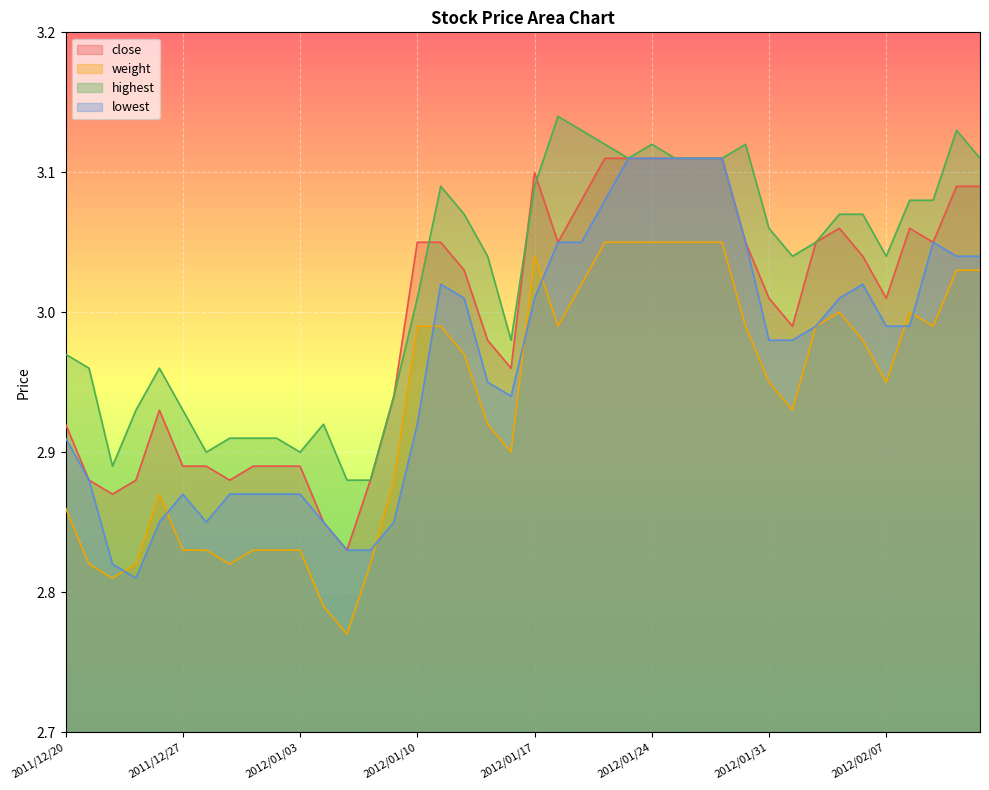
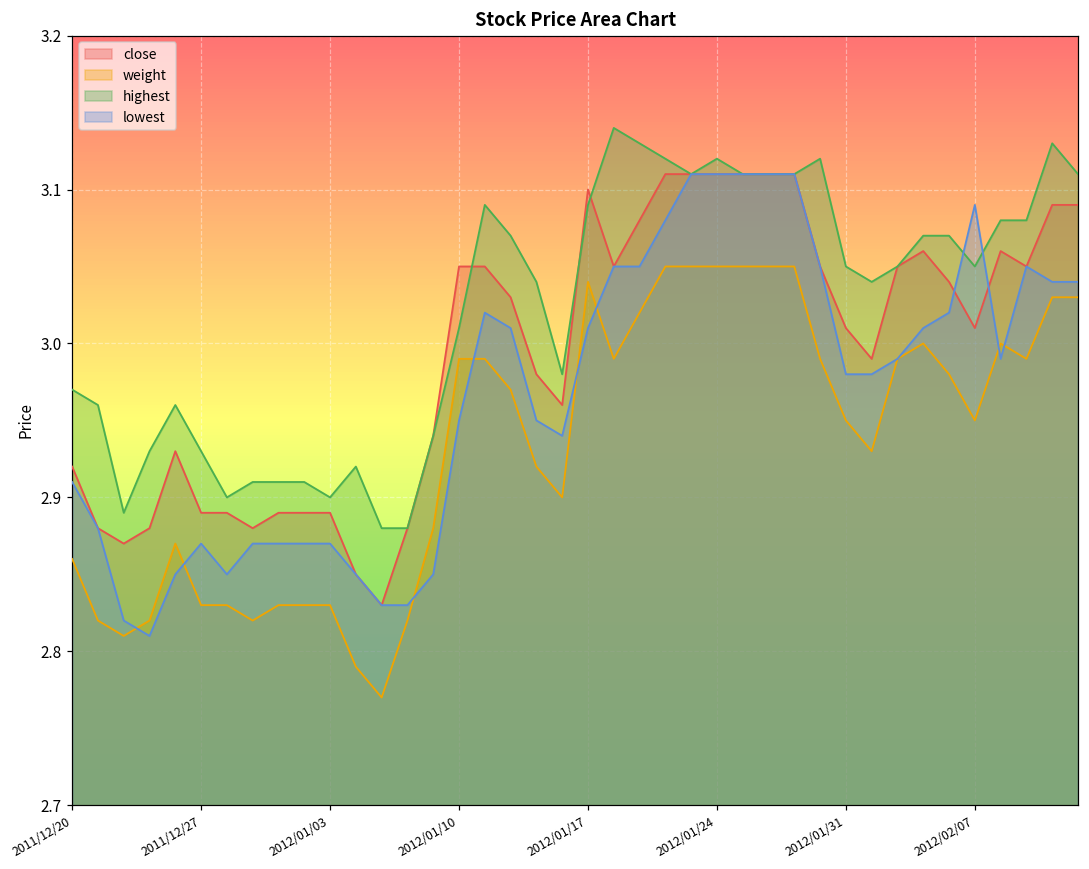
  {
    "highest": {
      "2011/12/20": 2.97,
      "2011/12/27": 2.93,
      "2012/01/03": 2.90,
      "2012/01/10": 3.01,
      "2012/01/17": 3.09,
      "2012/01/24": 3.12,
-     "2012/01/31": 3.06,
-     "2012/02/07": 3.04
+     "2012/01/31": 3.05,
+     "2012/02/07": 3.05
    },
    "lowest": {
      "2011/12/20": 2.91,
      "2011/12/27": 2.87,
      "2012/01/03": 2.87,
-     "2012/01/10": 2.92,
+     "2012/01/10": 2.95,
      "2012/01/17": 3.01,
      "2012/01/31": 2.98,
-     "2012/02/07": 2.99
+     "2012/02/07": 3.09
    }
  }
